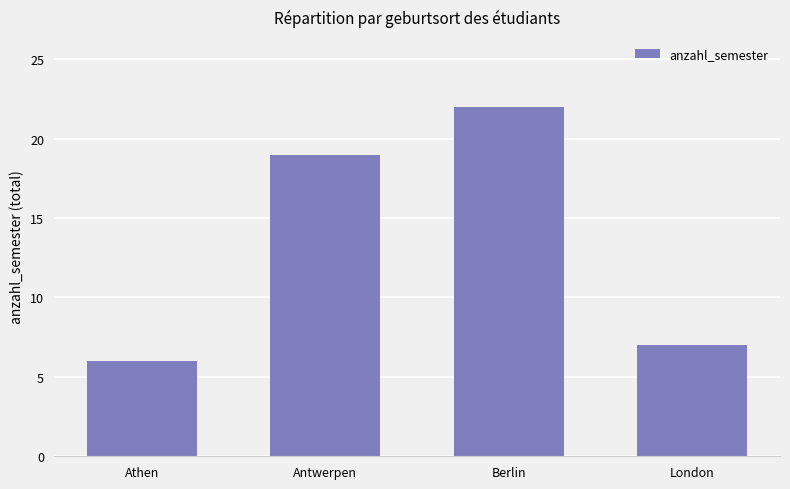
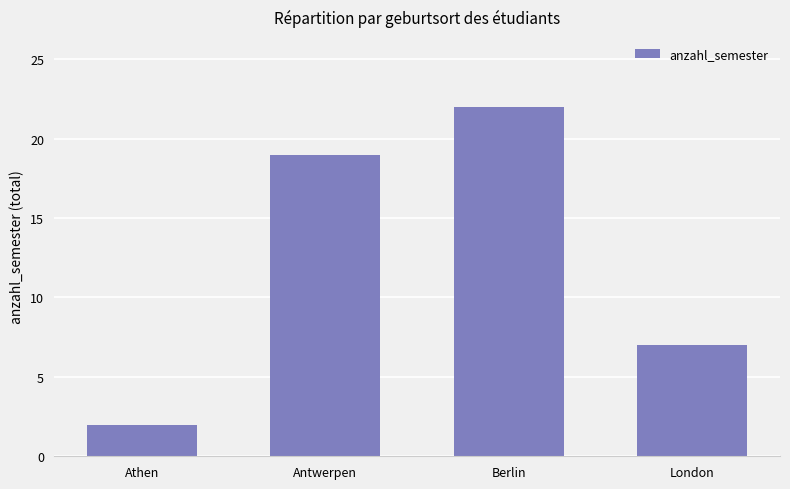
  {
-   "Athen": 6,
+   "Athen": 2,
    "Antwerpen": 19,
    "Berlin": 22,
    "London": 7
  }
